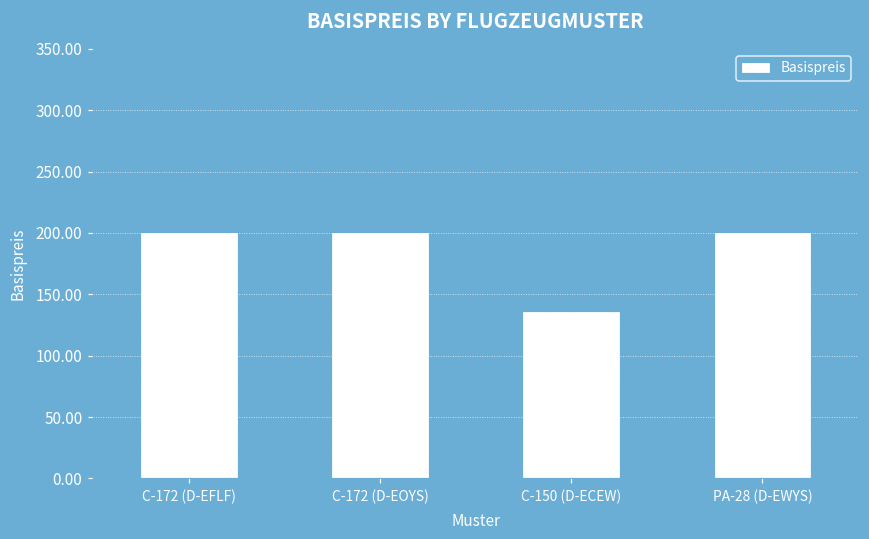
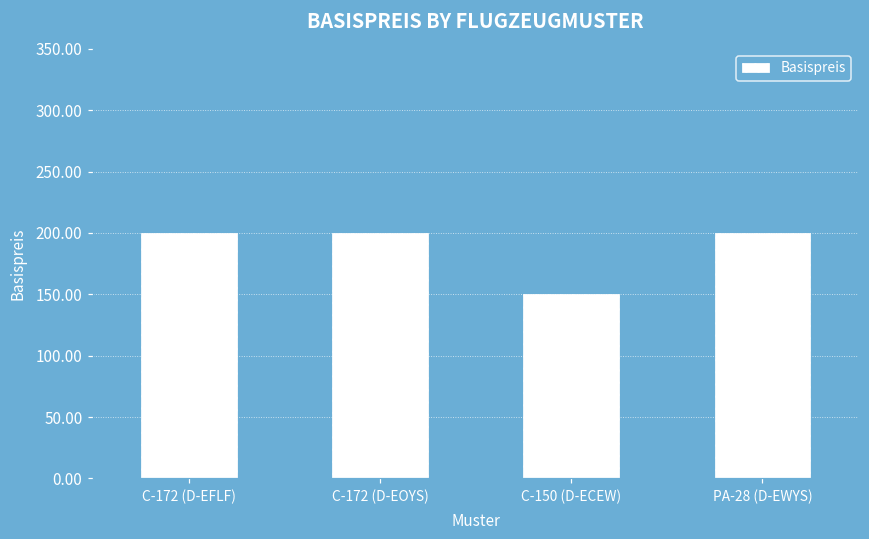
  {
    "C-172 (D-EFLF)": 200,
    "C-172 (D-EOYS)": 200,
-   "C-150 (D-ECEW)": 136,
+   "C-150 (D-ECEW)": 150,
    "PA-28 (D-EWYS)": 200
  }
